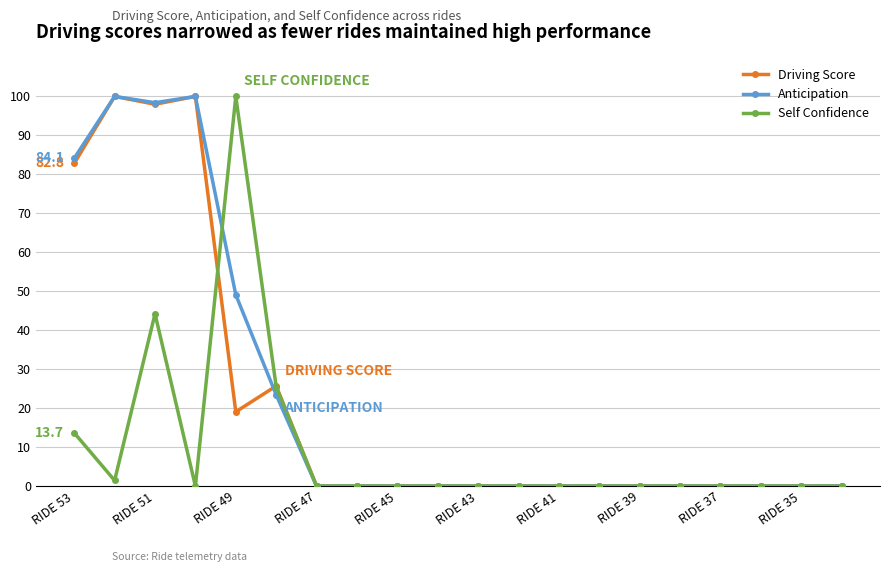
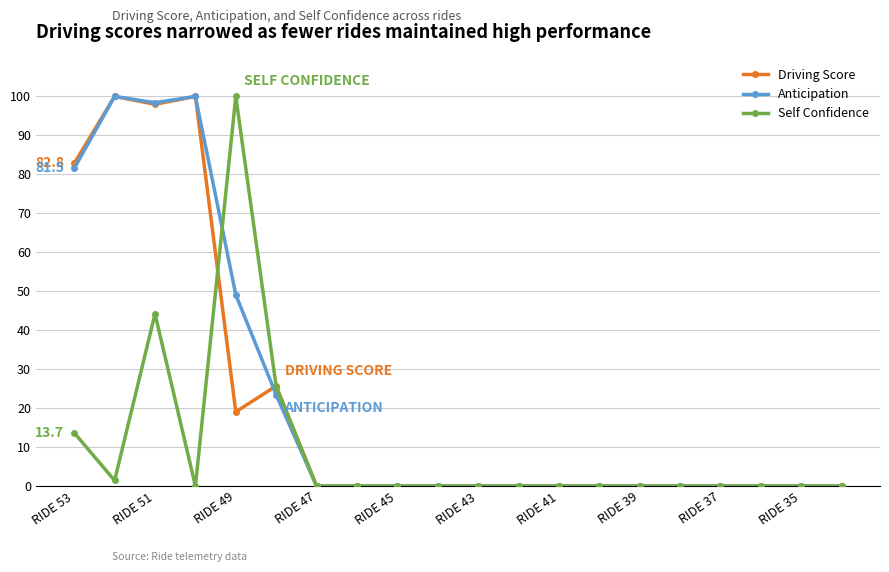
  {
    "Driving Score": {
      "RIDE 49": 19
    },
    "Anticipation": {
-     "RIDE 53": 84.1
+     "RIDE 53": 81.5
    },
    "Self Confidence": {
      "RIDE 53": 13.7
    }
  }
